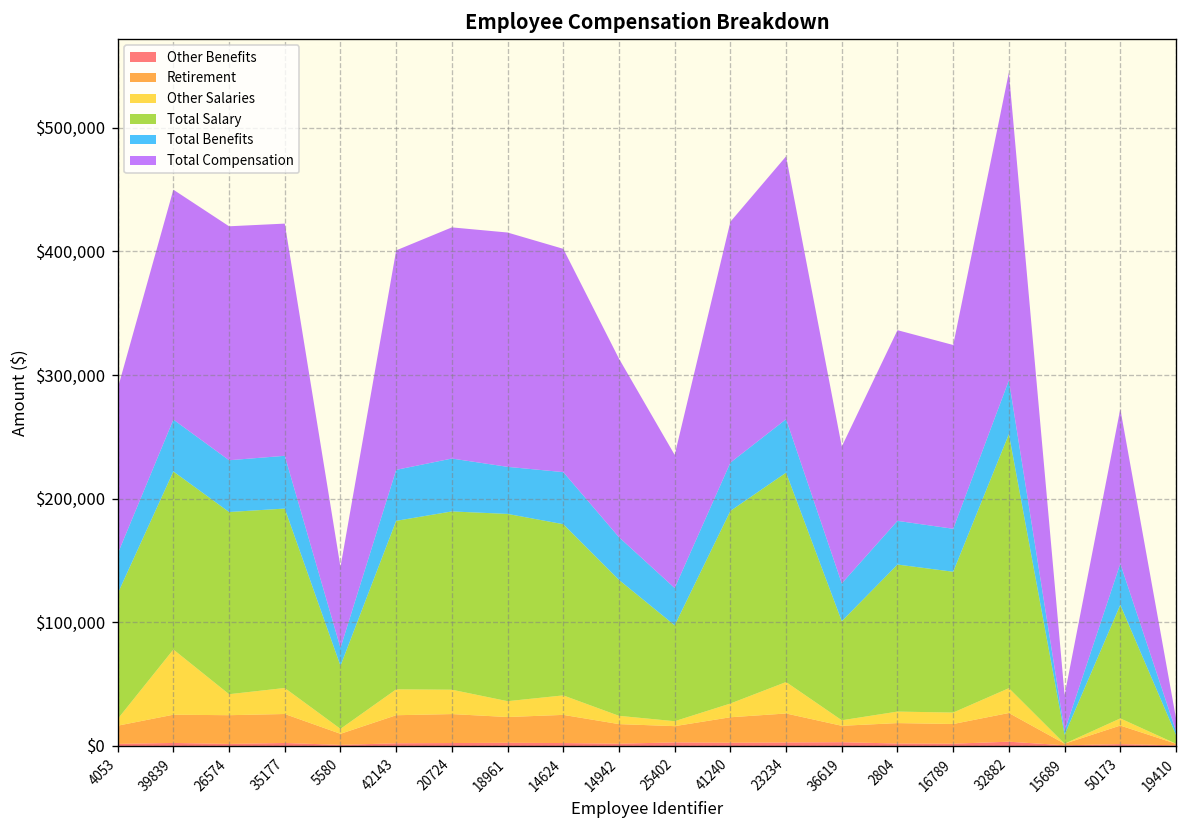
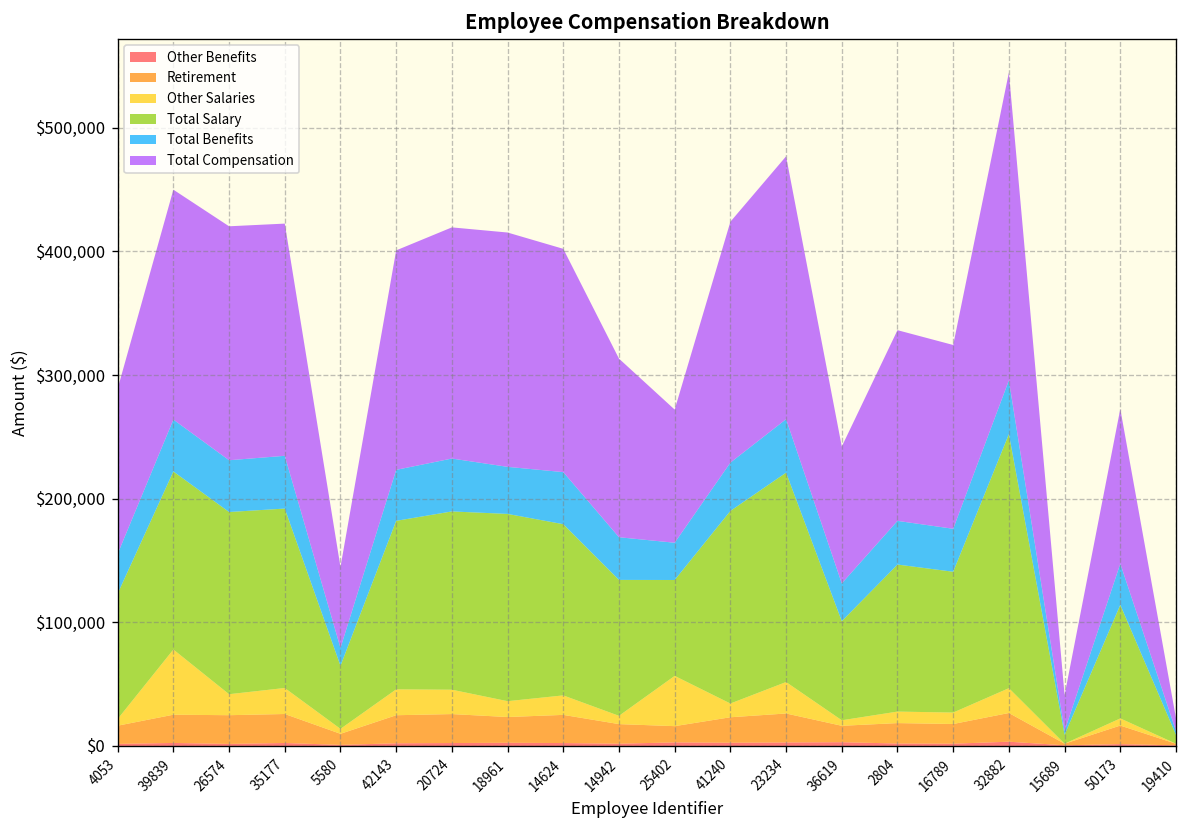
  {
    "Other Benefits": {
      "39839": "$2,000",
      "18961": "$3,000",
      "25402": "$3,000",
      "41240": "$3,000",
      "23234": "$3,000",
      "36619": "$3,000",
      "32882": "$3,000"
    },
    "Retirement": {
      "4053": "$15,000",
      "39839": "$23,000",
      "26574": "$23,000",
      "35177": "$23,000",
      "5580": "$9,000",
      "42143": "$23,000",
      "20724": "$23,000",
      "18961": "$21,000",
      "14624": "$23,000",
      "14942": "$16,000",
      "25402": "$13,000",
      "41240": "$21,000",
      "23234": "$23,000",
      "36619": "$13,000",
      "2804": "$17,000",
      "16789": "$16,000",
      "32882": "$23,000",
      "50173": "$15,000"
    },
    "Other Salaries": {
      "4053": "$5,000",
      "39839": "$53,000",
      "26574": "$17,000",
      "35177": "$21,000",
      "5580": "$4,000",
      "42143": "$21,000",
      "20724": "$20,000",
      "18961": "$13,000",
      "14624": "$16,000",
      "14942": "$7,000",
-     "25402": "$4,000",
+     "25402": "$41,000",
      "41240": "$11,000",
      "23234": "$25,000",
      "36619": "$4,000",
      "2804": "$9,000",
      "16789": "$9,000",
      "32882": "$20,000",
      "50173": "$6,000"
    },
    "Total Salary": {
      "4053": "$101,000",
      "39839": "$144,000",
      "26574": "$147,000",
      "35177": "$145,000",
      "5580": "$51,000",
      "42143": "$136,000",
      "20724": "$144,000",
      "18961": "$151,000",
      "14624": "$138,000",
      "14942": "$110,000",
      "25402": "$78,000",
      "41240": "$156,000",
      "23234": "$169,000",
      "36619": "$80,000",
      "2804": "$119,000",
      "16789": "$114,000",
      "32882": "$206,000",
      "15689": "$7,000",
      "50173": "$92,000",
      "19410": "$7,000"
    },
    "Total Benefits": {
      "4053": "$32,000",
      "39839": "$42,000",
      "26574": "$42,000",
      "35177": "$43,000",
      "5580": "$14,000",
      "42143": "$41,000",
      "20724": "$43,000",
      "18961": "$38,000",
      "14624": "$42,000",
      "14942": "$35,000",
      "25402": "$30,000",
      "41240": "$39,000",
      "23234": "$43,000",
      "36619": "$31,000",
      "2804": "$35,000",
      "16789": "$35,000",
      "32882": "$43,000",
      "15689": "$3,000",
      "50173": "$33,000",
      "19410": "$3,000"
    },
    "Total Compensation": {
      "4053": "$134,000",
      "39839": "$186,000",
      "26574": "$189,000",
      "35177": "$188,000",
      "5580": "$65,000",
      "42143": "$178,000",
      "20724": "$187,000",
      "18961": "$190,000",
      "14624": "$181,000",
      "14942": "$144,000",
      "25402": "$108,000",
      "41240": "$195,000",
      "23234": "$213,000",
      "36619": "$111,000",
      "2804": "$154,000",
      "16789": "$149,000",
      "32882": "$249,000",
      "15689": "$29,000",
      "50173": "$125,000",
      "19410": "$10,000"
    }
  }
